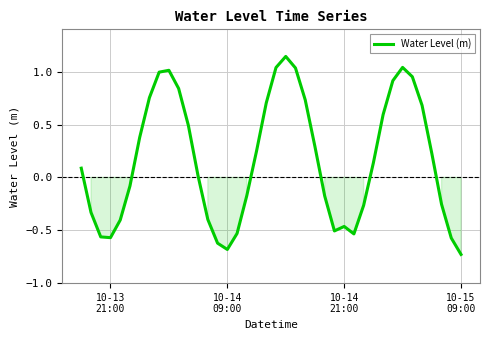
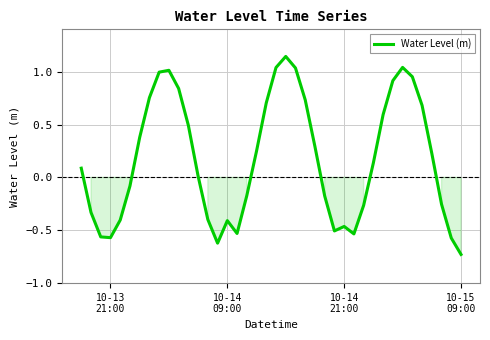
  {
    "10-13 21:00": -0.57,
-   "10-14 09:00": -0.68,
+   "10-14 09:00": -0.41,
    "10-14 21:00": -0.46,
    "10-15 09:00": -0.73
  }
